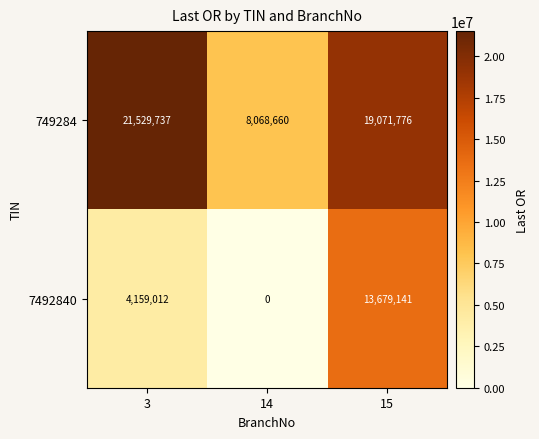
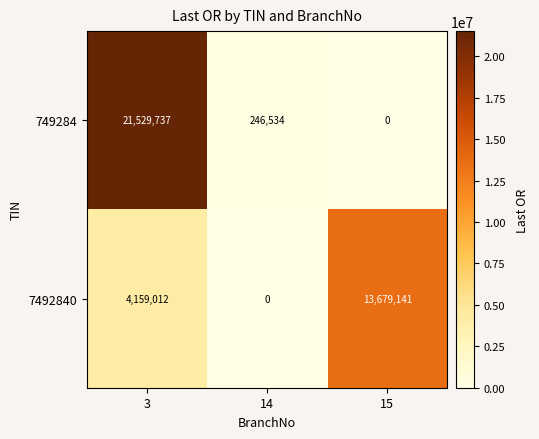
  {
    "749284": {
      "3": "21,529,737",
-     "14": "8,068,660",
-     "15": "19,071,776"
+     "14": "246,534",
+     "15": "0"
    },
    "7492840": {
      "3": "4,159,012",
      "14": "0",
      "15": "13,679,141"
    }
  }
